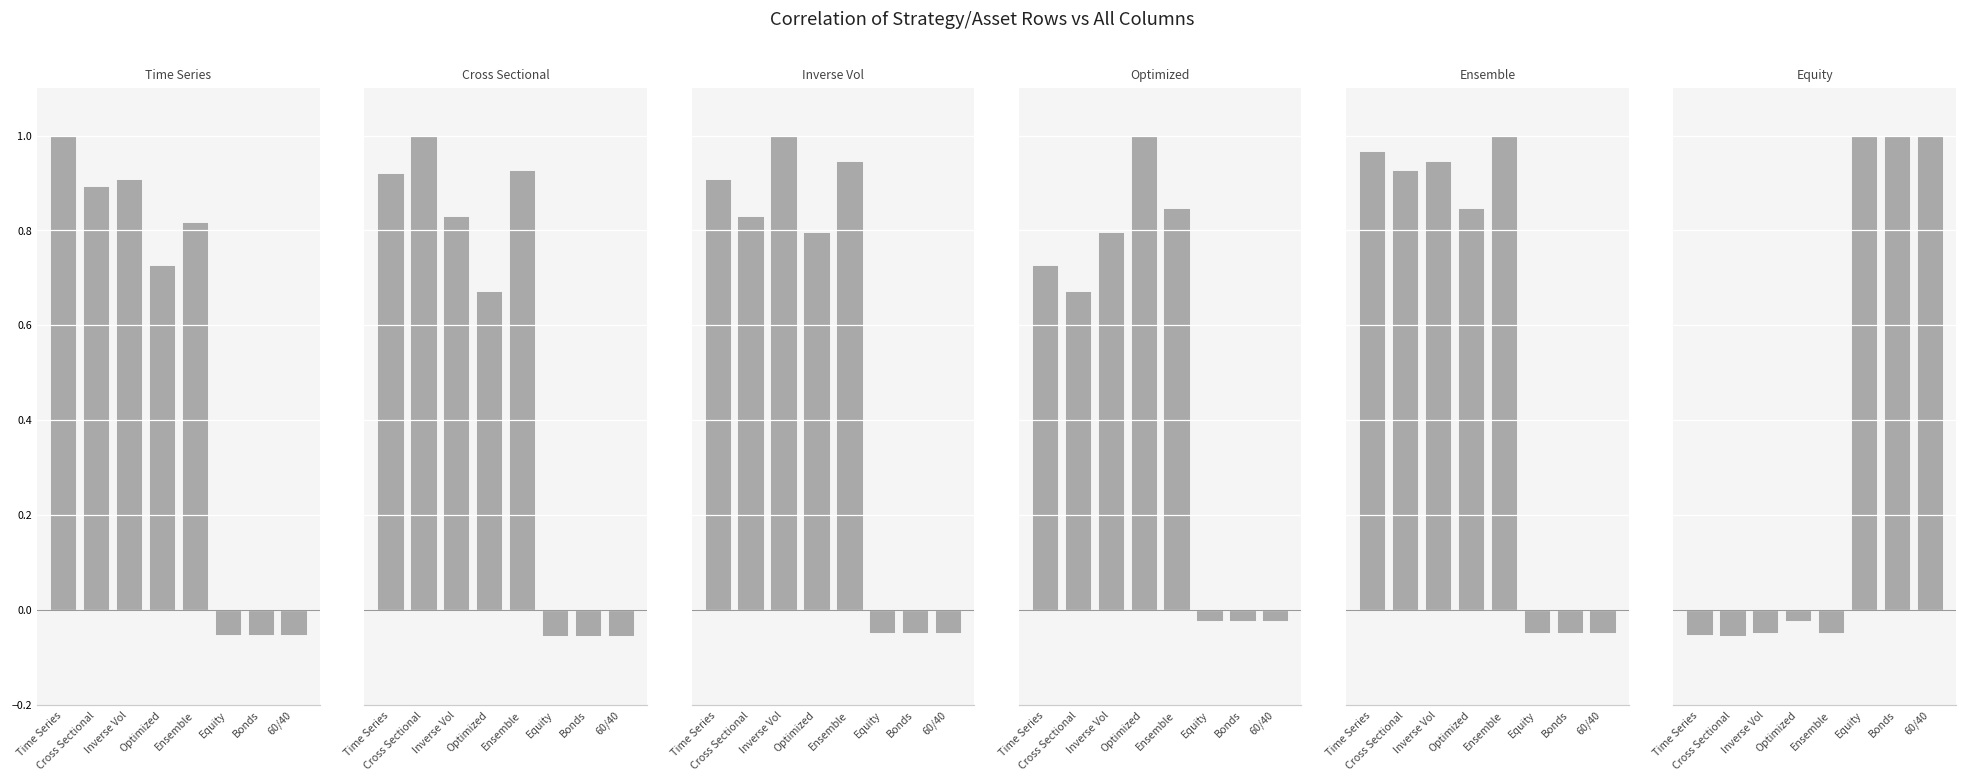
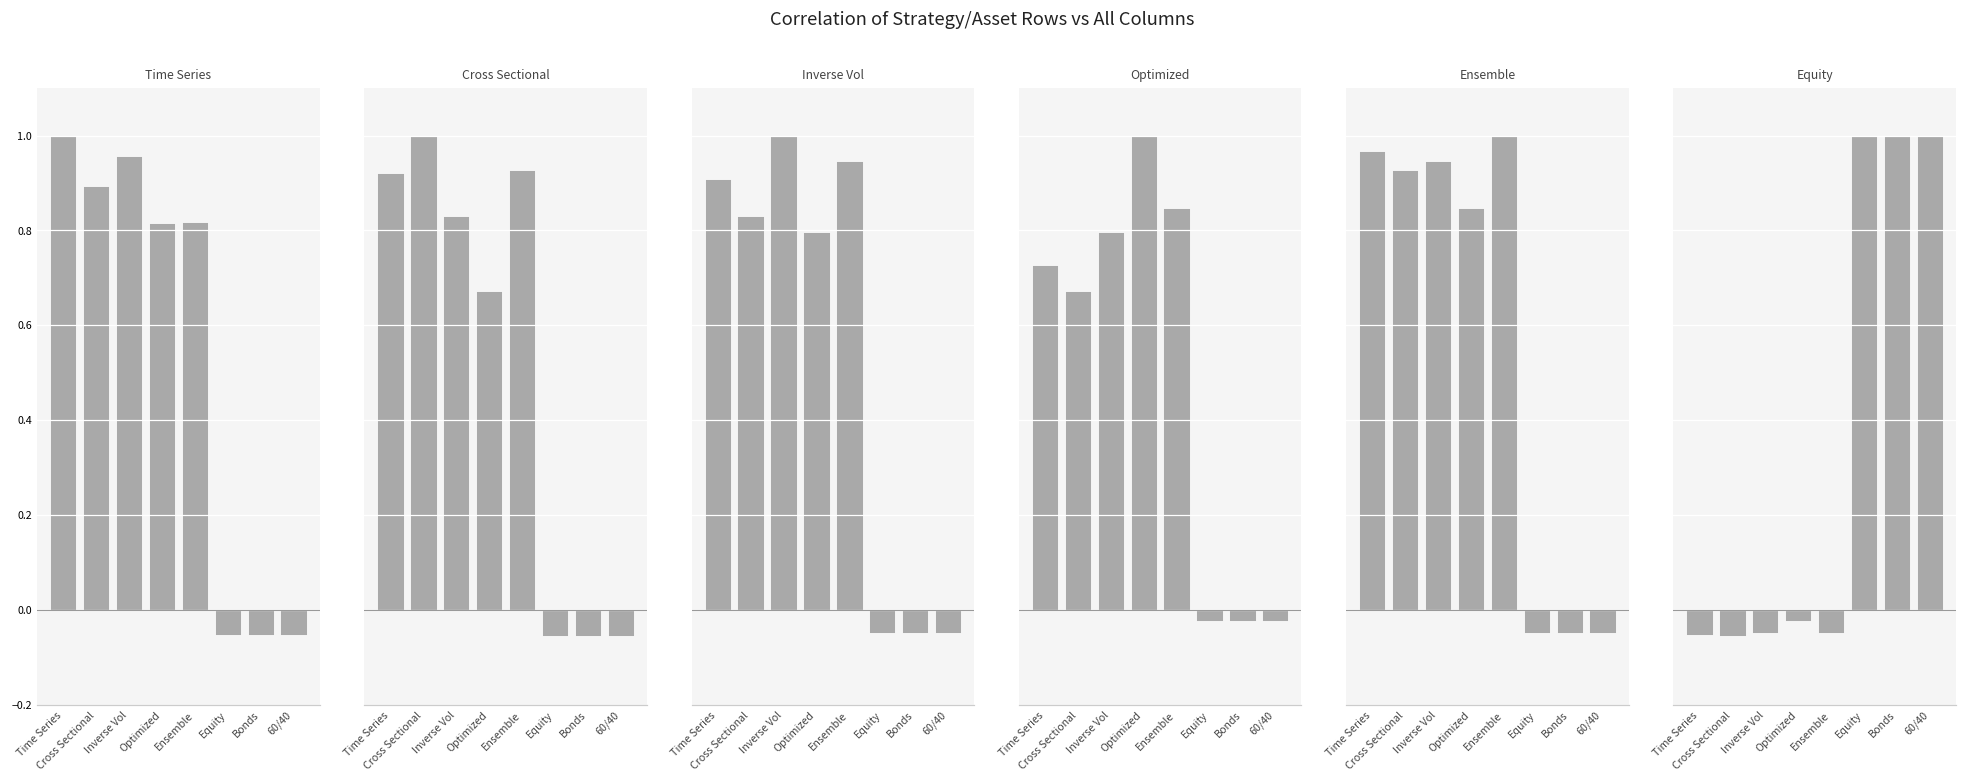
  {
    "Time Series": {
      "Time Series": 1.00,
      "Cross Sectional": 0.89,
-     "Inverse Vol": 0.91,
-     "Optimized": 0.73,
+     "Inverse Vol": 0.96,
+     "Optimized": 0.82,
      "Ensemble": 0.82,
      "Equity": -0.05,
      "Bonds": -0.05,
      "60/40": -0.05
    }
  }
